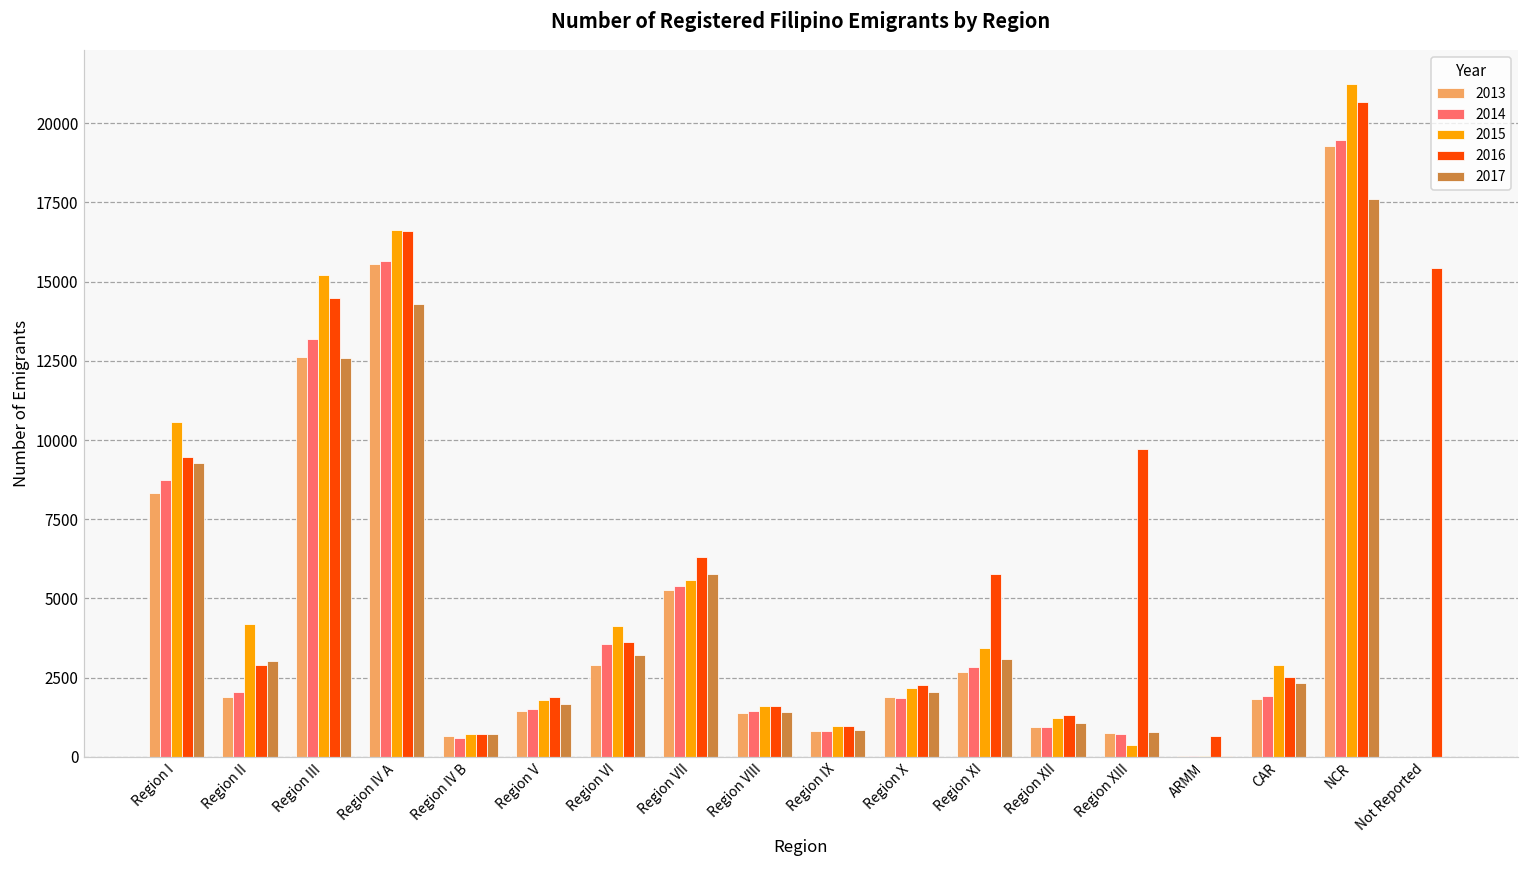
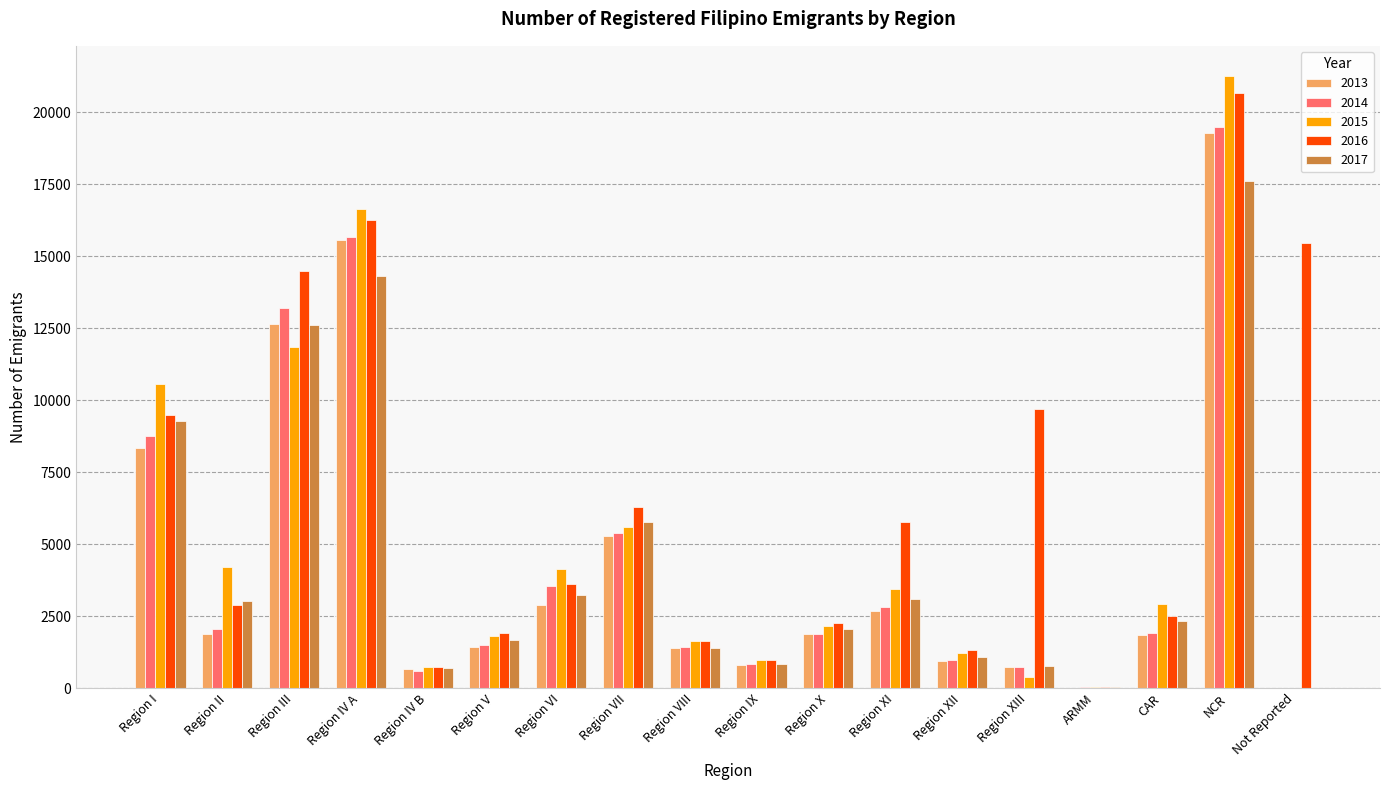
  {
    "2015": {
      "Region I": 10600,
      "Region II": 4200,
-     "Region III": 15200,
+     "Region III": 11800,
      "Region IV A": 16600,
      "Region IV B": 700,
      "Region V": 1800,
      "Region VI": 4100,
      "Region VII": 5600,
      "Region VIII": 1600,
      "Region IX": 1000,
      "Region X": 2200,
      "Region XI": 3400,
      "Region XII": 1200,
      "Region XIII": 400,
      "CAR": 2900,
      "NCR": 21200
    },
    "2016": {
      "Region I": 9500,
      "Region II": 2900,
      "Region III": 14500,
-     "Region IV A": 16600,
+     "Region IV A": 16300,
      "Region IV B": 700,
      "Region V": 1900,
      "Region VI": 3600,
      "Region VII": 6300,
      "Region VIII": 1600,
      "Region IX": 1000,
      "Region X": 2300,
      "Region XI": 5800,
      "Region XII": 1300,
      "Region XIII": 9700,
-     "ARMM": 700,
+     "ARMM": 0,
      "CAR": 2500,
      "NCR": 20700,
      "Not Reported": 15400
    }
  }
